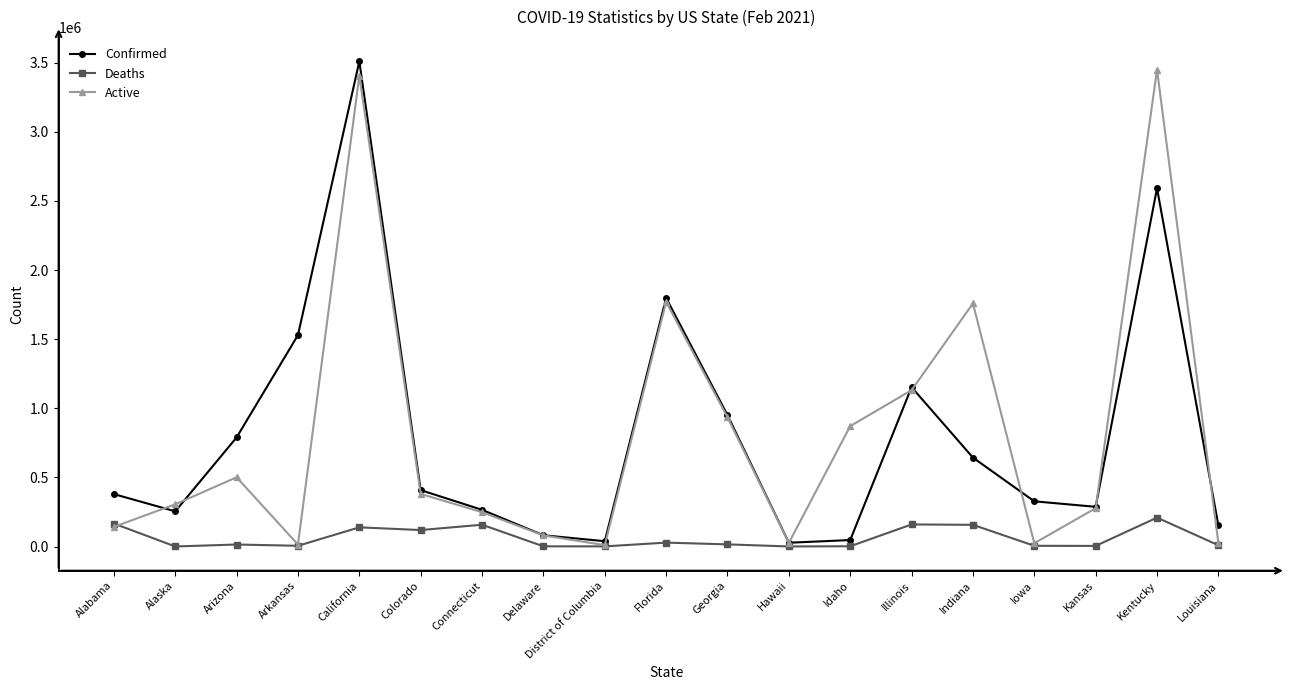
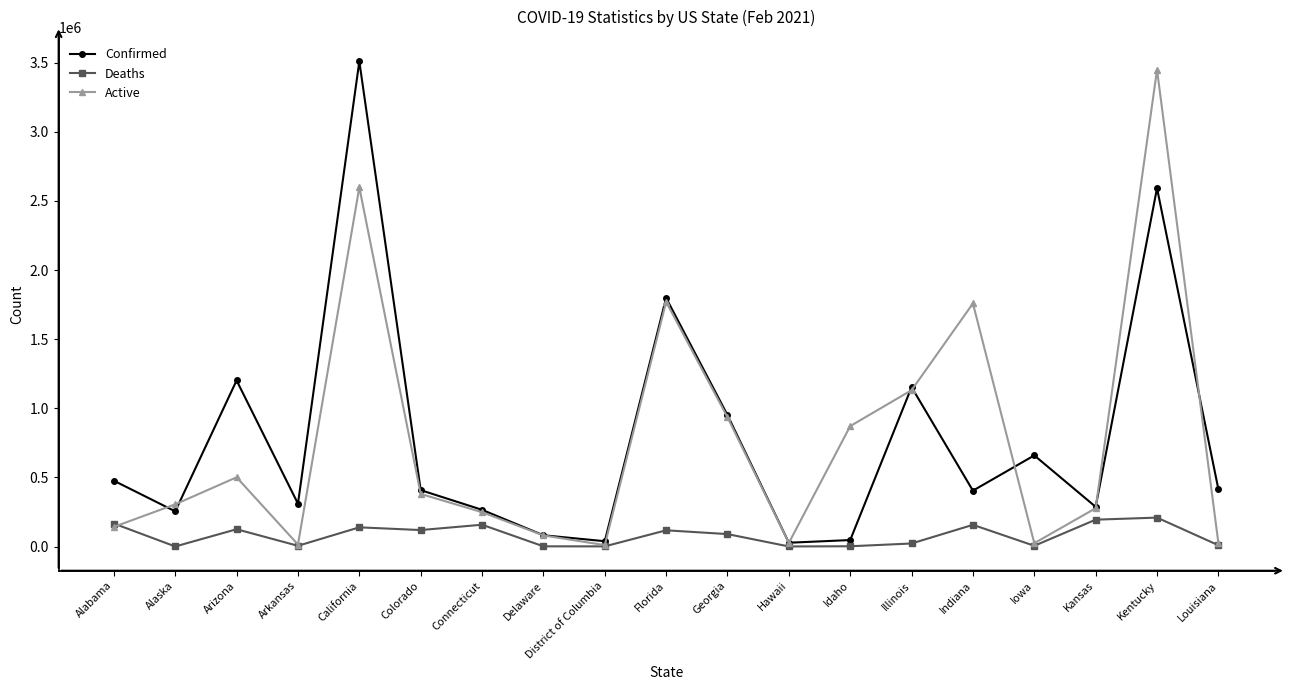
  {
    "Confirmed": {
-     "Alabama": 380000,
+     "Alabama": 480000,
      "Alaska": 250000,
-     "Arizona": 790000,
-     "Arkansas": 1530000,
+     "Arizona": 1200000,
+     "Arkansas": 310000,
      "California": 3510000,
      "Colorado": 410000,
      "District of Columbia": 40000,
      "Florida": 1800000,
      "Idaho": 50000,
      "Illinois": 1150000,
-     "Indiana": 640000,
-     "Iowa": 330000,
+     "Indiana": 400000,
+     "Iowa": 660000,
      "Kentucky": 2590000,
-     "Louisiana": 150000
+     "Louisiana": 410000
    },
    "Deaths": {
      "Alabama": 170000,
      "Alaska": 0,
-     "Arizona": 10000,
+     "Arizona": 130000,
      "California": 140000,
      "Colorado": 120000,
      "Connecticut": 160000,
      "Delaware": 0,
-     "Florida": 30000,
-     "Georgia": 20000,
+     "Florida": 120000,
+     "Georgia": 90000,
      "Hawaii": 0,
      "Idaho": 0,
-     "Illinois": 160000,
+     "Illinois": 20000,
      "Indiana": 160000,
      "Iowa": 10000,
-     "Kansas": 0,
+     "Kansas": 190000,
      "Kentucky": 210000
    },
    "Active": {
      "Alabama": 140000,
      "Alaska": 310000,
      "Arizona": 500000,
-     "California": 3410000,
+     "California": 2600000,
      "Colorado": 380000,
      "Florida": 1770000,
      "Idaho": 870000,
      "Illinois": 1130000,
      "Indiana": 1760000,
      "Iowa": 20000,
      "Kentucky": 3450000
    }
  }
